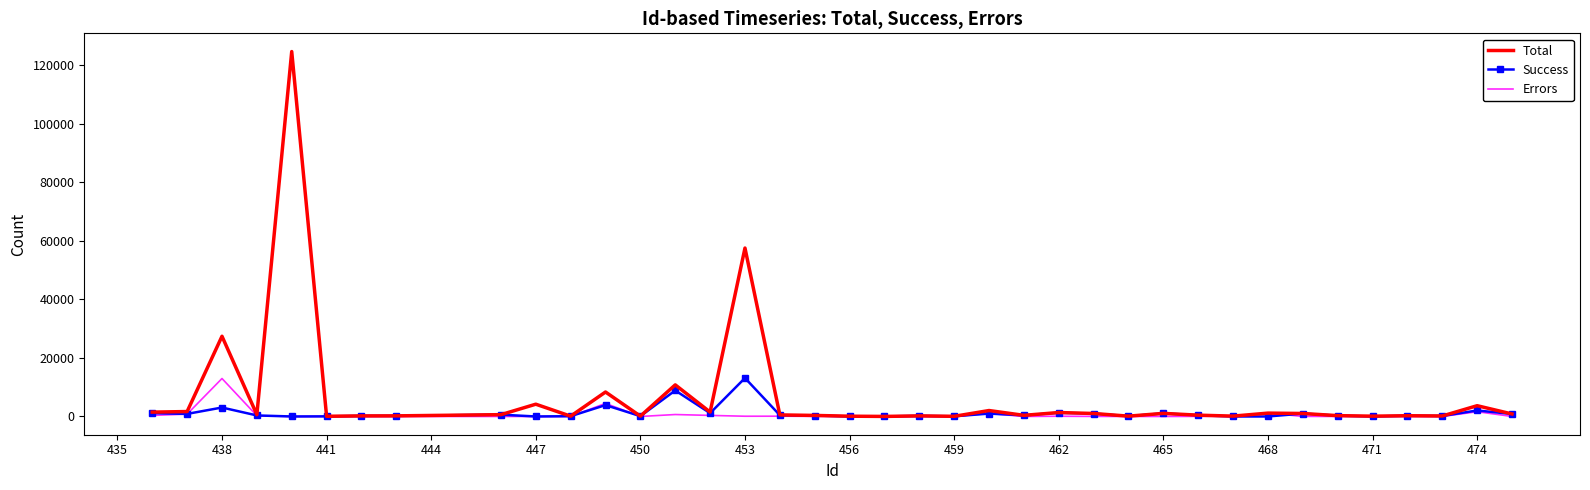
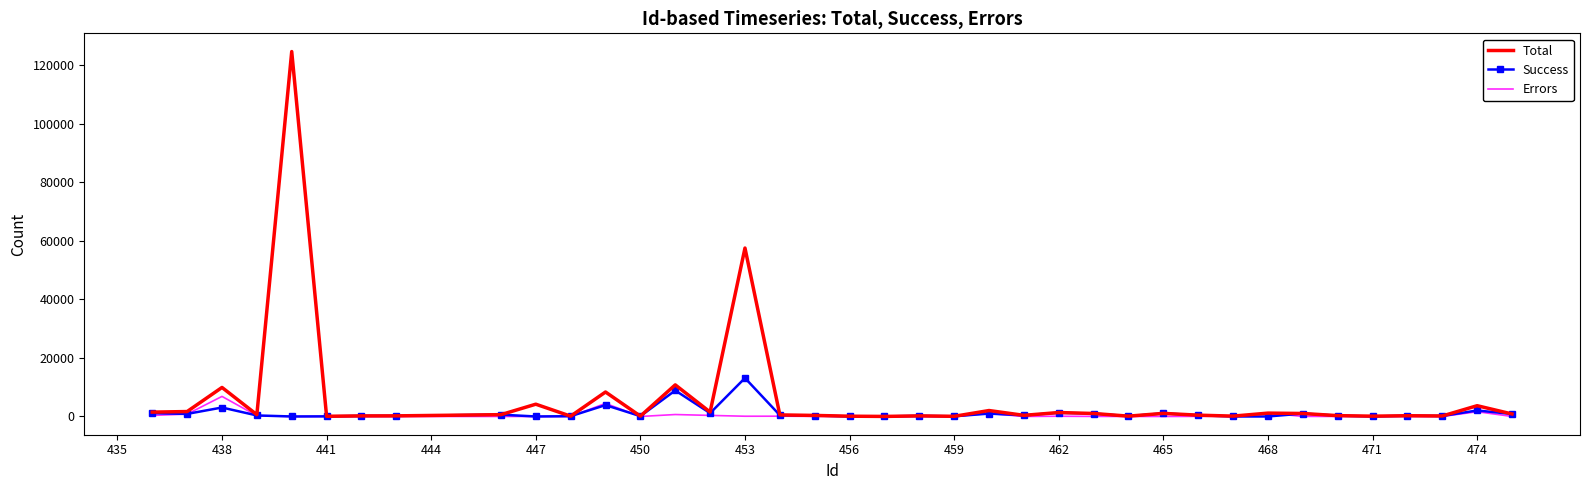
  {
    "Total": {
-     "438": 27000,
+     "438": 10000,
      "447": 4000,
      "453": 58000,
      "474": 4000
    },
    "Success": {
      "438": 3000,
      "453": 13000,
      "468": 0
    },
    "Errors": {
-     "438": 13000,
+     "438": 7000,
      "453": 0,
      "462": 0,
      "465": 0
    }
  }
